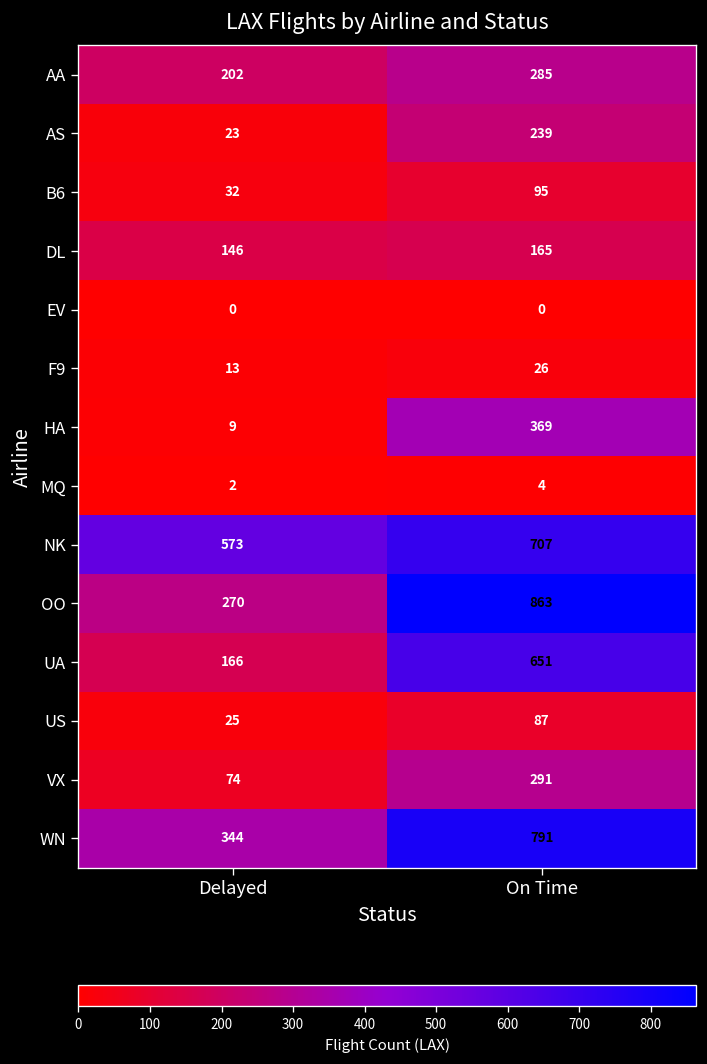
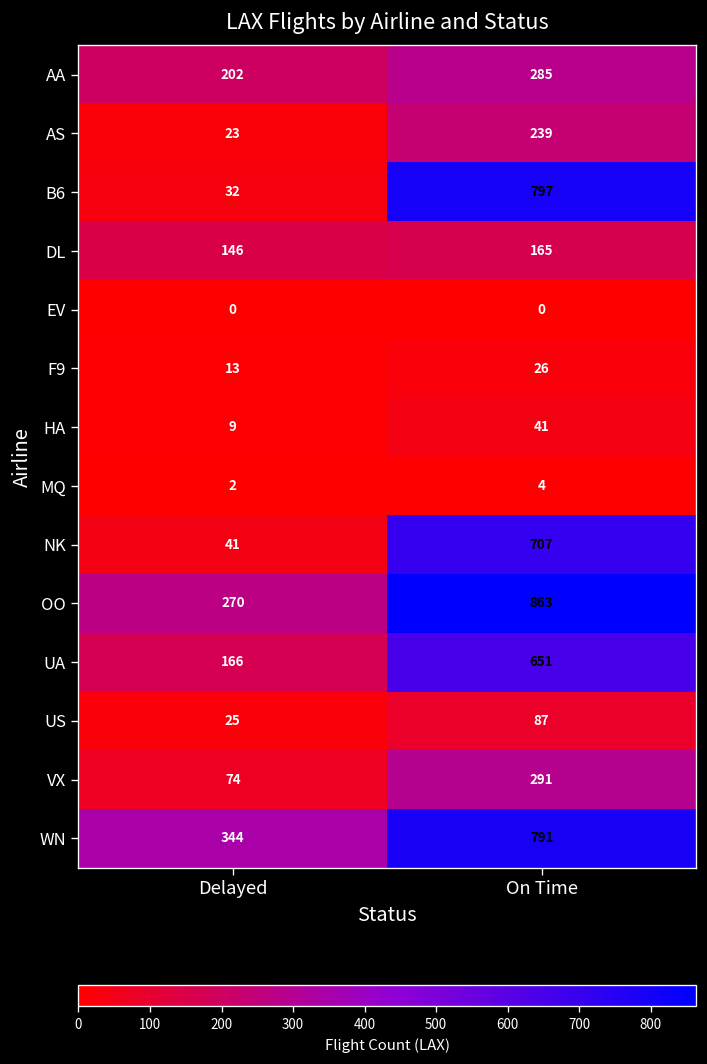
  {
    "AA": {
      "Delayed": 202,
      "On Time": 285
    },
    "AS": {
      "Delayed": 23,
      "On Time": 239
    },
    "B6": {
      "Delayed": 32,
-     "On Time": 95
+     "On Time": 797
    },
    "DL": {
      "Delayed": 146,
      "On Time": 165
    },
    "EV": {
      "Delayed": 0,
      "On Time": 0
    },
    "F9": {
      "Delayed": 13,
      "On Time": 26
    },
    "HA": {
      "Delayed": 9,
-     "On Time": 369
+     "On Time": 41
    },
    "MQ": {
      "Delayed": 2,
      "On Time": 4
    },
    "NK": {
-     "Delayed": 573,
+     "Delayed": 41,
      "On Time": 707
    },
    "OO": {
      "Delayed": 270,
      "On Time": 863
    },
    "UA": {
      "Delayed": 166,
      "On Time": 651
    },
    "US": {
      "Delayed": 25,
      "On Time": 87
    },
    "VX": {
      "Delayed": 74,
      "On Time": 291
    },
    "WN": {
      "Delayed": 344,
      "On Time": 791
    }
  }
